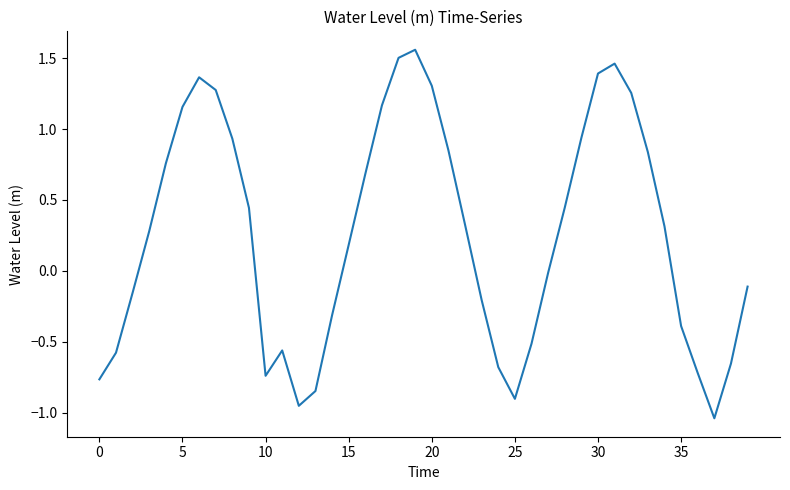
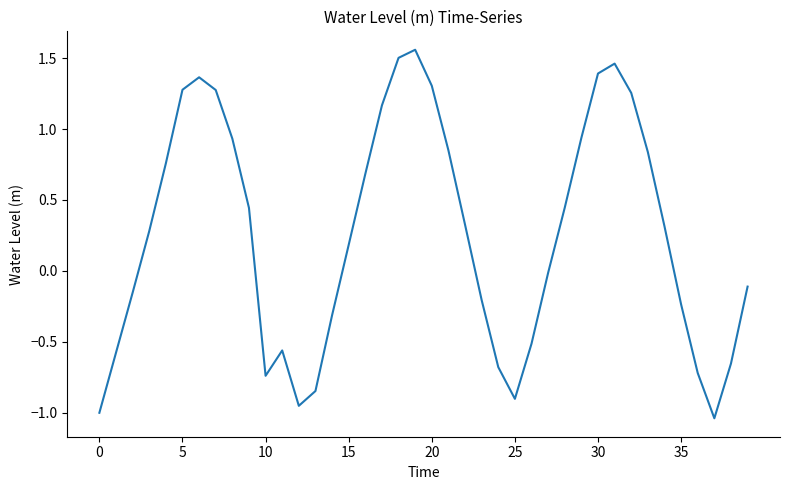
  {
-   "0": -0.77,
-   "5": 1.16,
+   "0": -1.00,
+   "5": 1.28,
    "10": -0.74,
    "15": 0.18,
    "20": 1.31,
    "25": -0.90,
    "30": 1.39,
-   "35": -0.39
+   "35": -0.24
  }
